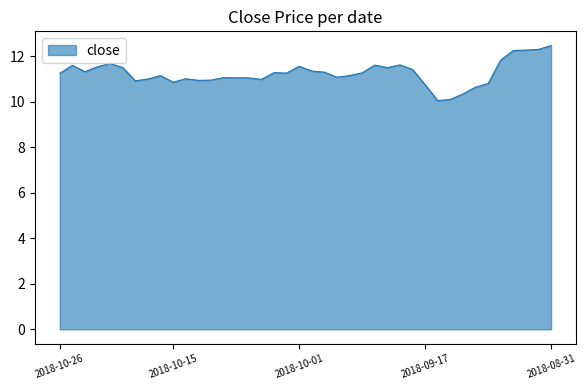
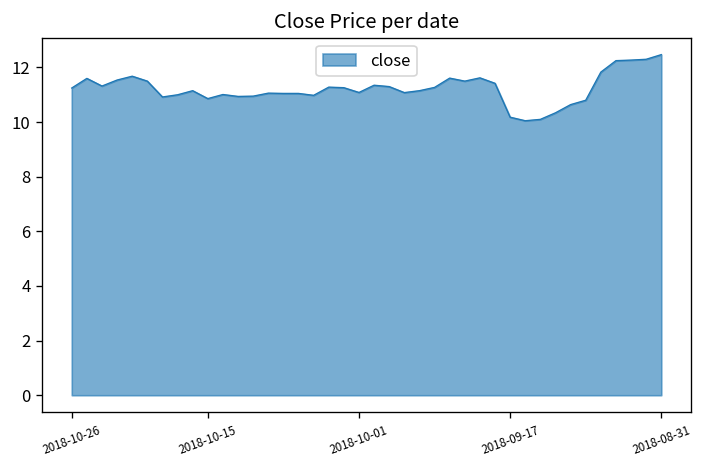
  {
    "2018-10-26": 11.2,
    "2018-10-15": 10.9,
-   "2018-10-01": 11.6,
-   "2018-09-17": 10.8,
+   "2018-10-01": 11.1,
+   "2018-09-17": 10.2,
    "2018-08-31": 12.5
  }
